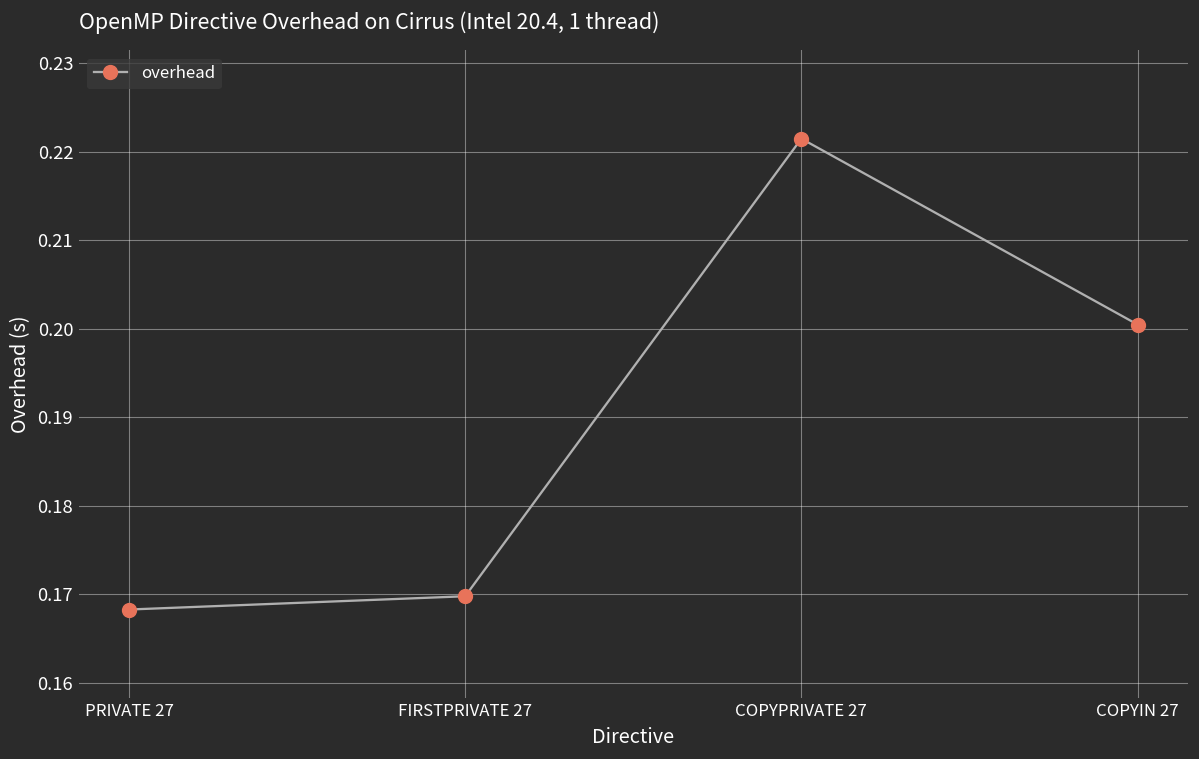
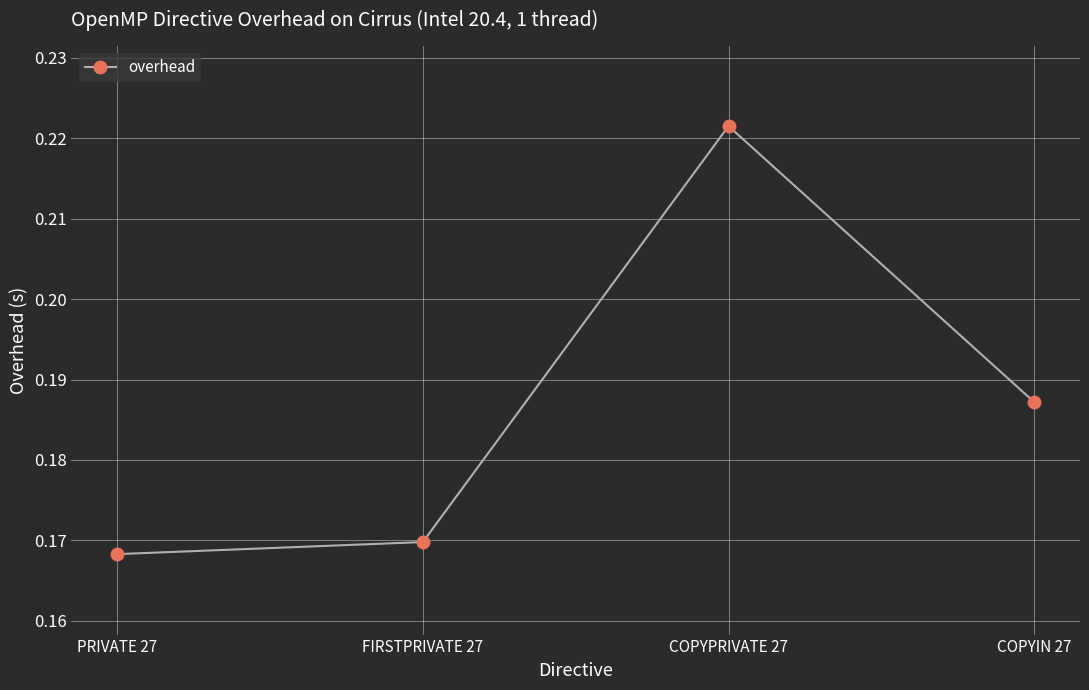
  {
    "PRIVATE 27": 0.168,
    "FIRSTPRIVATE 27": 0.170,
    "COPYPRIVATE 27": 0.222,
-   "COPYIN 27": 0.201
+   "COPYIN 27": 0.187
  }
